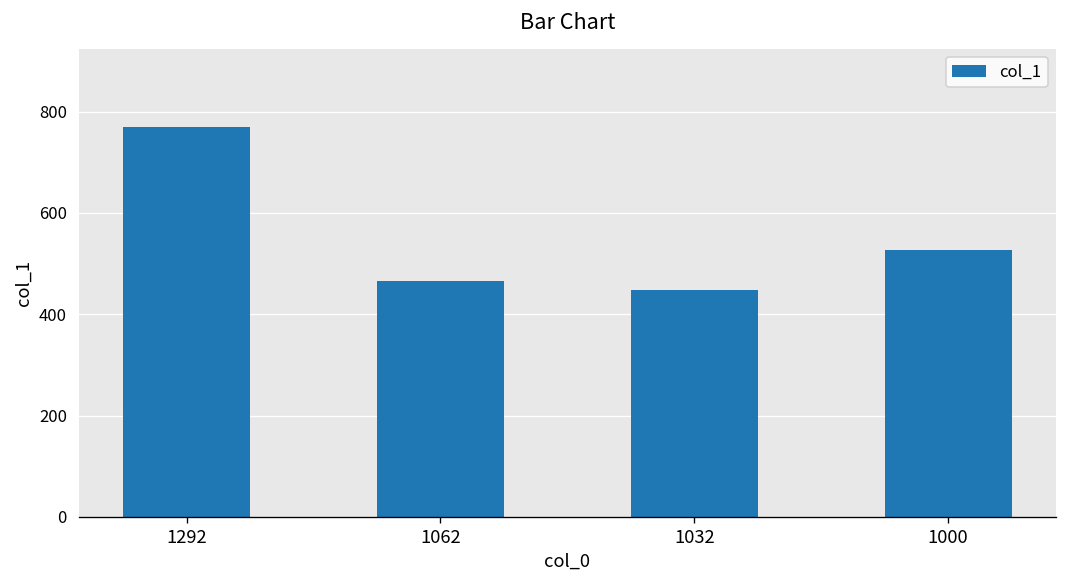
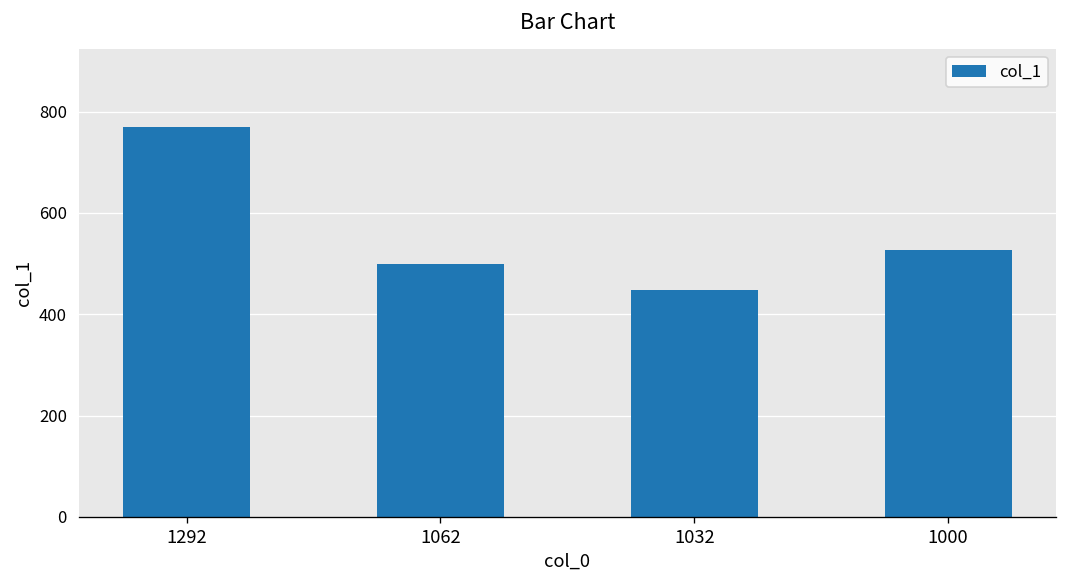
  {
    "1292": 770,
-   "1062": 470,
+   "1062": 500,
    "1032": 450,
    "1000": 530
  }
